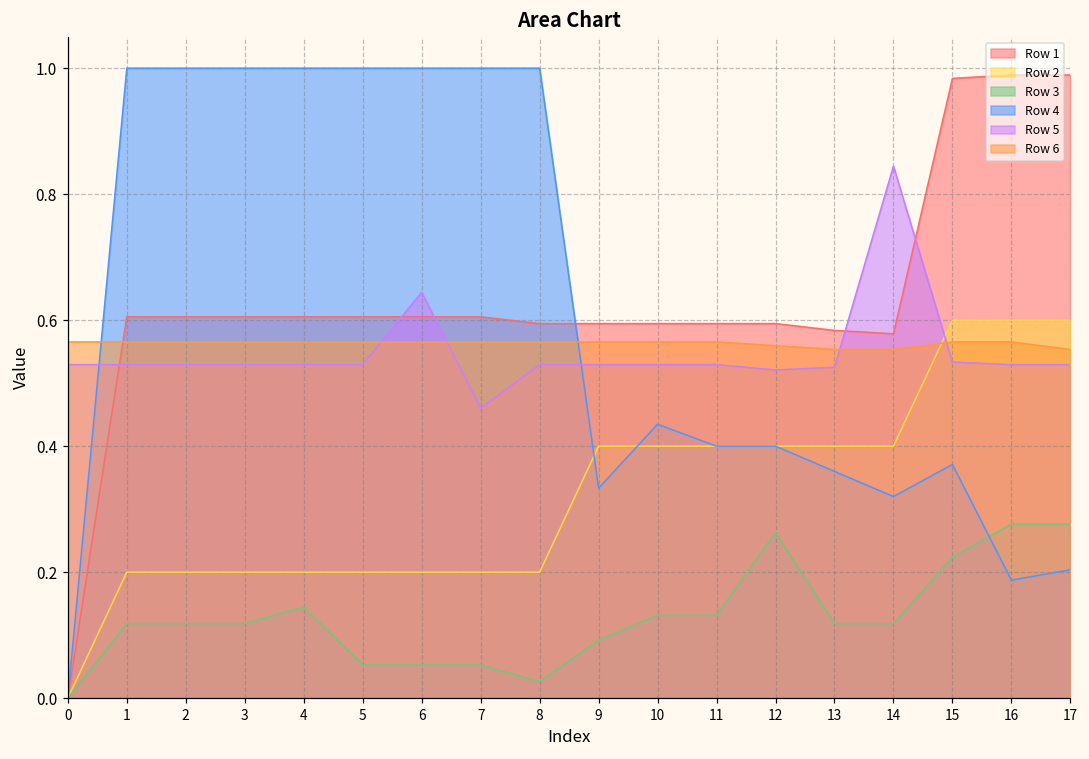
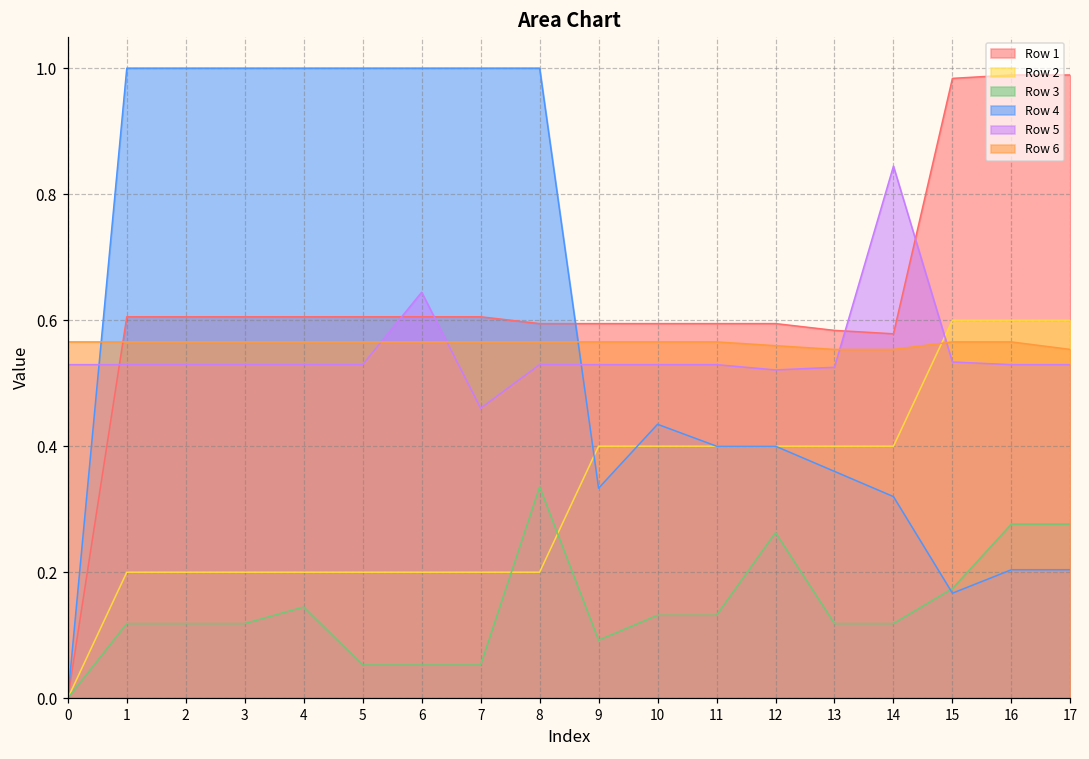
  {
    "Row 3": {
      "1": 0.12,
      "2": 0.12,
      "3": 0.12,
      "4": 0.14,
      "5": 0.05,
      "6": 0.05,
      "7": 0.05,
-     "8": 0.03,
+     "8": 0.34,
      "9": 0.09,
      "10": 0.13,
      "11": 0.13,
      "12": 0.26,
      "13": 0.12,
      "14": 0.12,
-     "15": 0.22,
+     "15": 0.17,
      "16": 0.28,
      "17": 0.28
    },
    "Row 4": {
      "1": 1.00,
      "2": 1.00,
      "3": 1.00,
      "4": 1.00,
      "5": 1.00,
      "6": 1.00,
      "7": 1.00,
      "8": 1.00,
      "9": 0.33,
      "10": 0.43,
      "13": 0.36,
      "14": 0.32,
-     "15": 0.37,
-     "16": 0.19,
+     "15": 0.17,
+     "16": 0.20,
      "17": 0.20
    },
    "Row 5": {
      "0": 0.53,
      "1": 0.53,
      "2": 0.53,
      "3": 0.53,
      "4": 0.53,
      "5": 0.53,
      "6": 0.64,
      "7": 0.46,
      "8": 0.53,
      "9": 0.53,
      "10": 0.53,
      "11": 0.53,
      "12": 0.52,
      "13": 0.53,
      "14": 0.84,
      "15": 0.53,
      "16": 0.53,
      "17": 0.53
    }
  }
